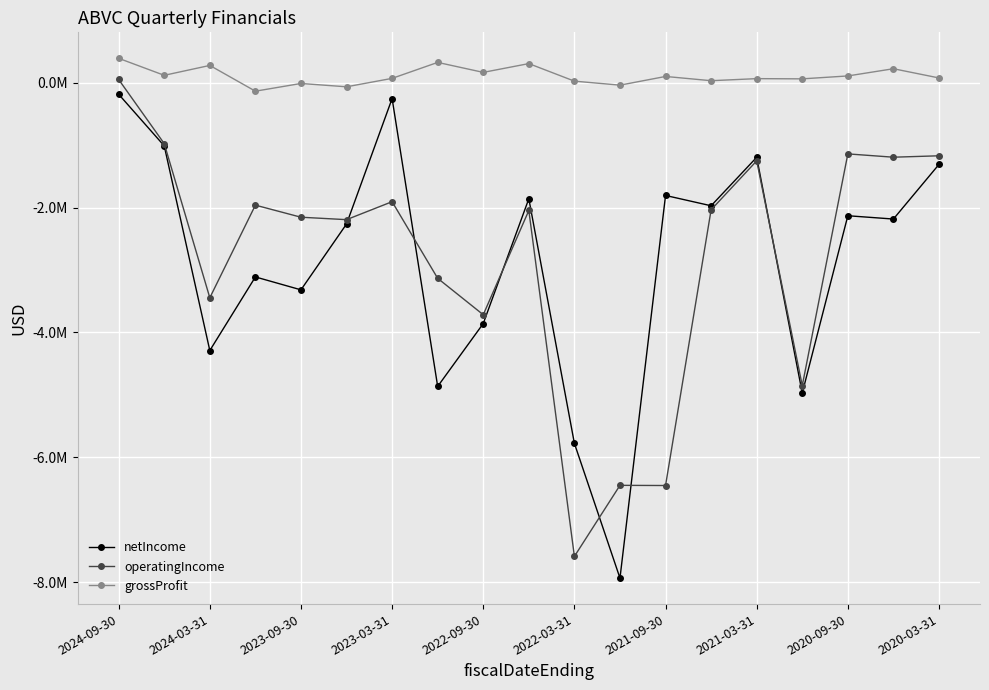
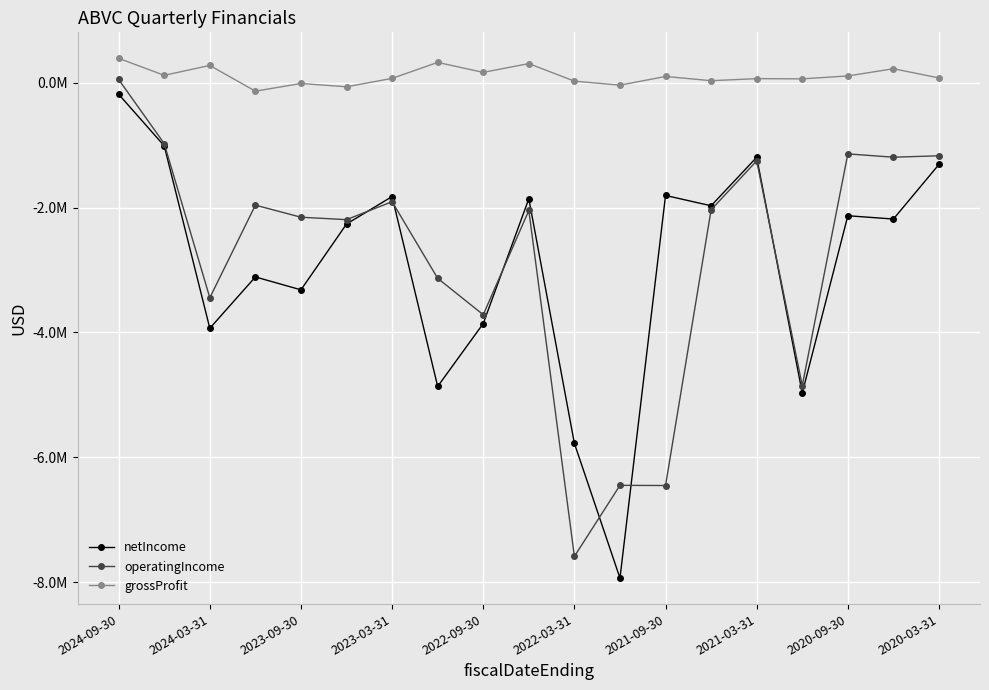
  {
    "netIncome": {
      "2024-09-30": -200000,
-     "2024-03-31": -4300000,
+     "2024-03-31": -3900000,
      "2023-09-30": -3300000,
-     "2023-03-31": -300000,
+     "2023-03-31": -1800000,
      "2022-09-30": -3900000,
      "2022-03-31": -5800000,
      "2021-09-30": -1800000,
      "2021-03-31": -1200000,
      "2020-09-30": -2100000,
      "2020-03-31": -1300000
    },
    "operatingIncome": {
      "2024-09-30": 0,
      "2024-03-31": -3400000,
      "2023-09-30": -2200000,
      "2023-03-31": -1900000,
      "2022-09-30": -3700000,
      "2022-03-31": -7600000,
      "2021-09-30": -6500000,
      "2021-03-31": -1300000,
      "2020-09-30": -1100000,
      "2020-03-31": -1200000
    },
    "grossProfit": {
      "2024-09-30": 400000,
      "2024-03-31": 300000,
      "2023-09-30": 0,
      "2023-03-31": 100000,
      "2022-09-30": 200000,
      "2022-03-31": 0,
      "2021-09-30": 100000,
      "2021-03-31": 100000,
      "2020-09-30": 100000,
      "2020-03-31": 100000
    }
  }
